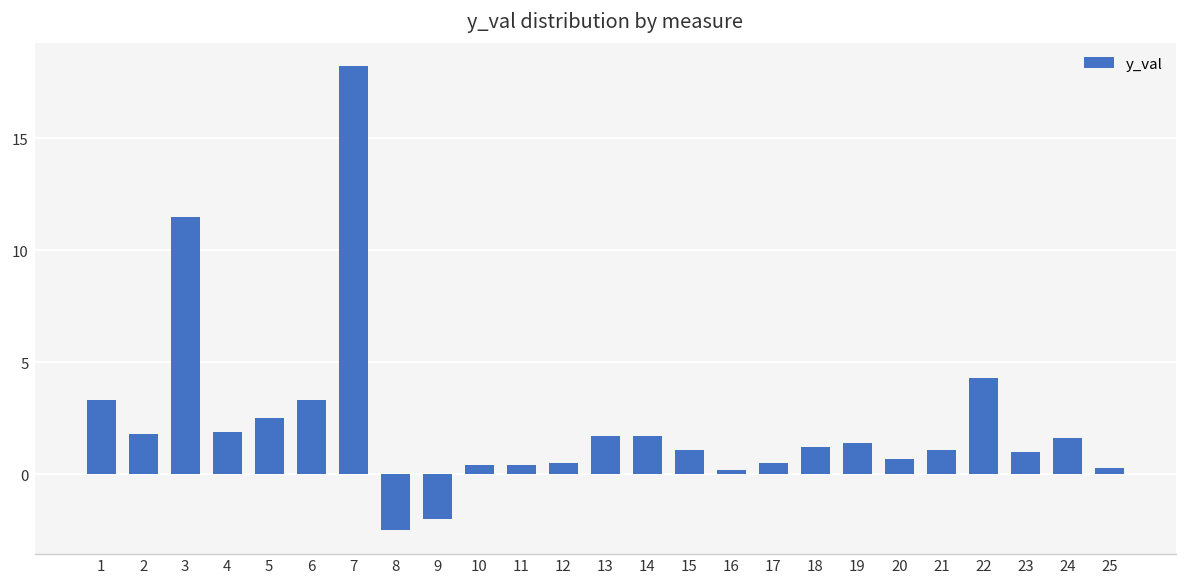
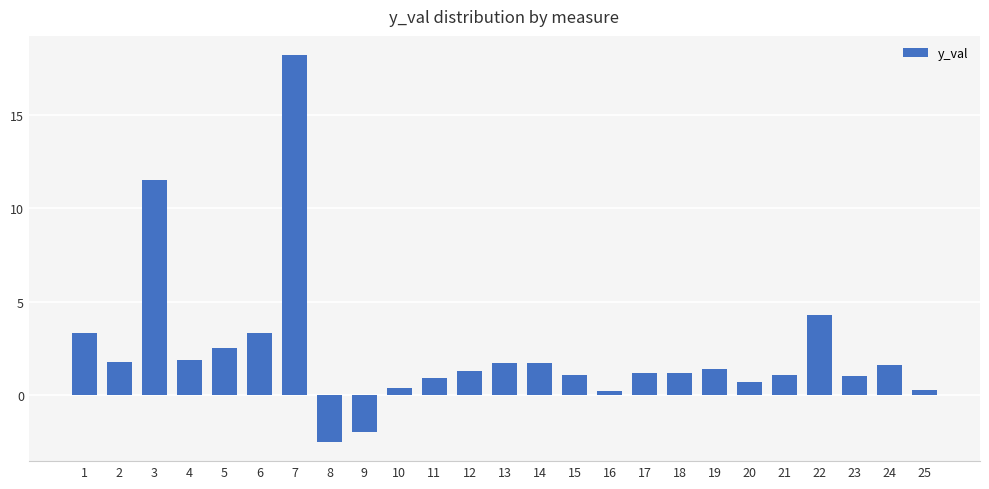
  {
    "1": 3.3,
    "2": 1.8,
    "3": 11.5,
    "4": 1.9,
    "5": 2.5,
    "6": 3.3,
    "7": 18.2,
    "8": -2.5,
    "9": -2.0,
    "10": 0.4,
-   "11": 0.4,
-   "12": 0.5,
+   "11": 0.9,
+   "12": 1.3,
    "13": 1.7,
    "14": 1.7,
    "15": 1.1,
    "16": 0.2,
-   "17": 0.5,
+   "17": 1.2,
    "18": 1.2,
    "19": 1.4,
    "20": 0.7,
    "21": 1.1,
    "22": 4.3,
    "23": 1.0,
    "24": 1.6,
    "25": 0.3
  }
